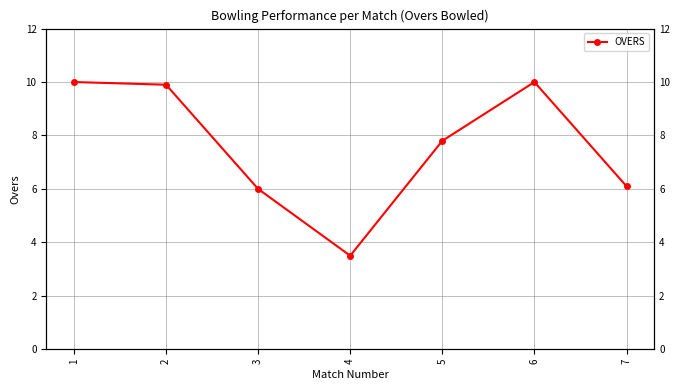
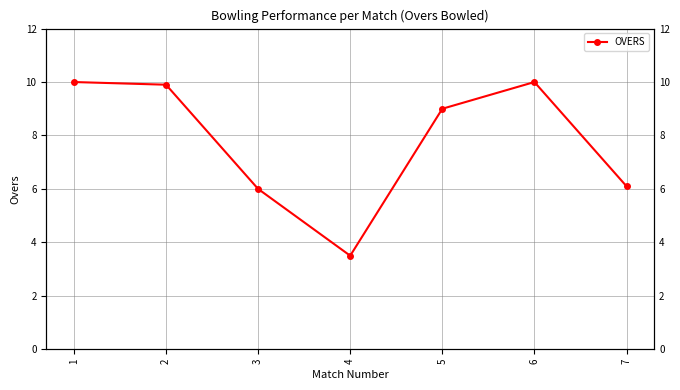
  {
    "1": 10.0,
    "2": 9.9,
    "3": 6.0,
    "4": 3.5,
-   "5": 7.8,
+   "5": 9.0,
    "6": 10.0,
    "7": 6.1
  }
